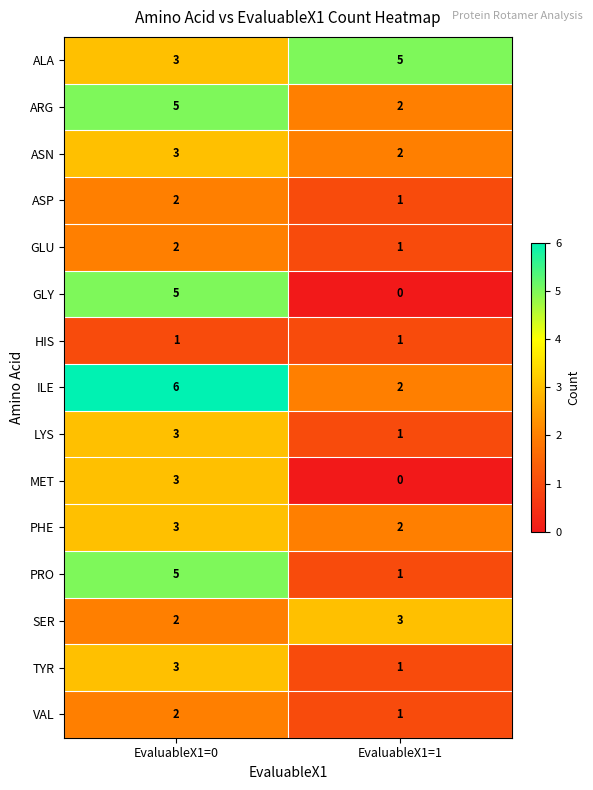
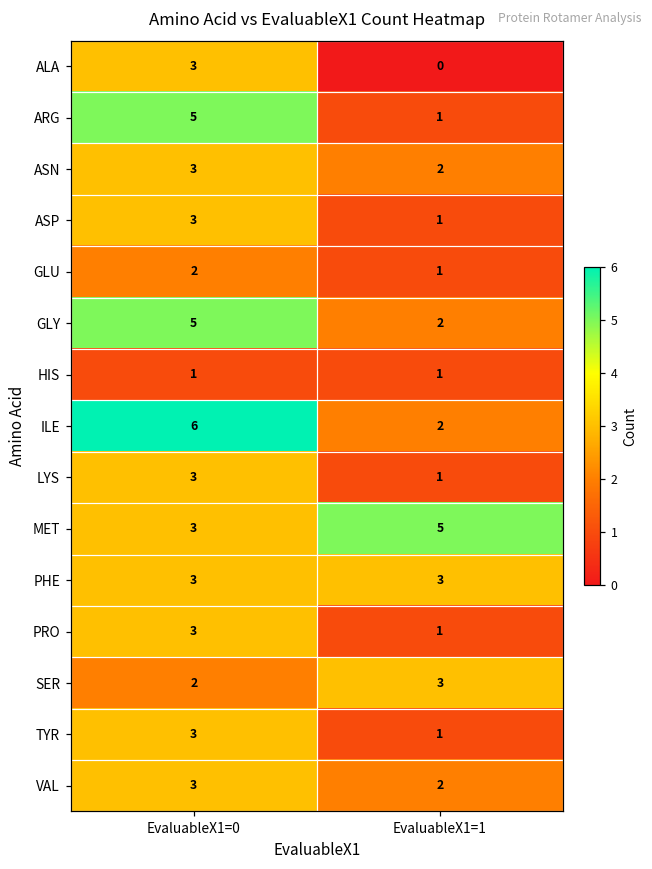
  {
    "ALA": {
      "EvaluableX1=0": 3,
-     "EvaluableX1=1": 5
+     "EvaluableX1=1": 0
    },
    "ARG": {
      "EvaluableX1=0": 5,
-     "EvaluableX1=1": 2
+     "EvaluableX1=1": 1
    },
    "ASN": {
      "EvaluableX1=0": 3,
      "EvaluableX1=1": 2
    },
    "ASP": {
-     "EvaluableX1=0": 2,
+     "EvaluableX1=0": 3,
      "EvaluableX1=1": 1
    },
    "GLU": {
      "EvaluableX1=0": 2,
      "EvaluableX1=1": 1
    },
    "GLY": {
      "EvaluableX1=0": 5,
-     "EvaluableX1=1": 0
+     "EvaluableX1=1": 2
    },
    "HIS": {
      "EvaluableX1=0": 1,
      "EvaluableX1=1": 1
    },
    "ILE": {
      "EvaluableX1=0": 6,
      "EvaluableX1=1": 2
    },
    "LYS": {
      "EvaluableX1=0": 3,
      "EvaluableX1=1": 1
    },
    "MET": {
      "EvaluableX1=0": 3,
-     "EvaluableX1=1": 0
+     "EvaluableX1=1": 5
    },
    "PHE": {
      "EvaluableX1=0": 3,
-     "EvaluableX1=1": 2
+     "EvaluableX1=1": 3
    },
    "PRO": {
-     "EvaluableX1=0": 5,
+     "EvaluableX1=0": 3,
      "EvaluableX1=1": 1
    },
    "SER": {
      "EvaluableX1=0": 2,
      "EvaluableX1=1": 3
    },
    "TYR": {
      "EvaluableX1=0": 3,
      "EvaluableX1=1": 1
    },
    "VAL": {
-     "EvaluableX1=0": 2,
-     "EvaluableX1=1": 1
+     "EvaluableX1=0": 3,
+     "EvaluableX1=1": 2
    }
  }
